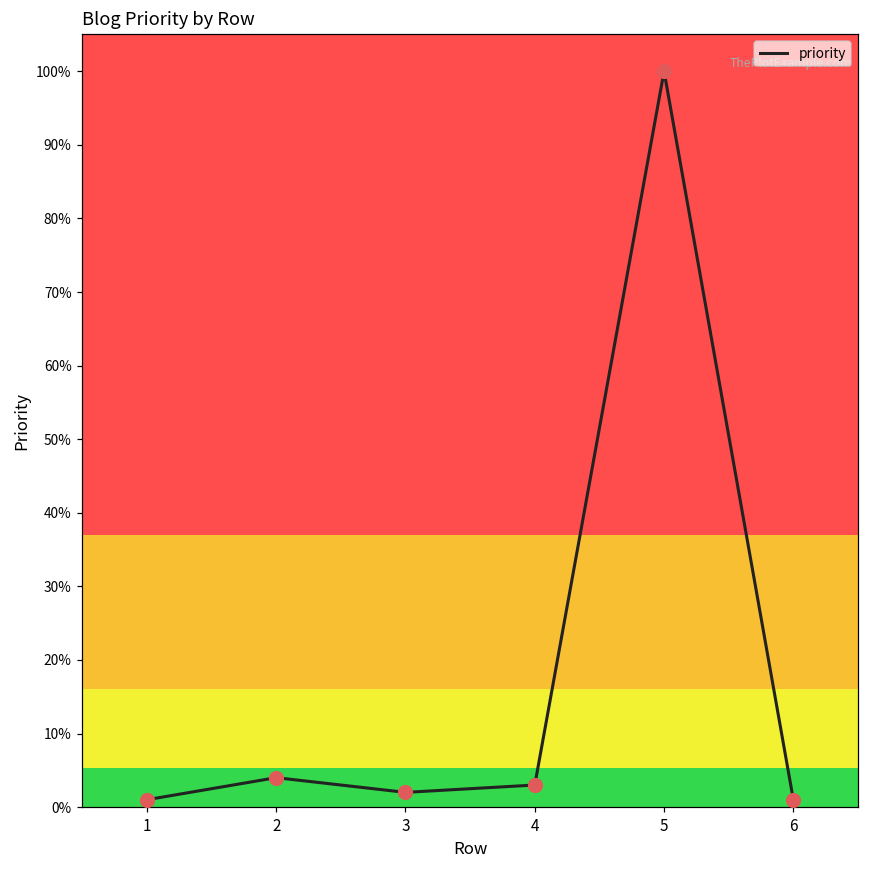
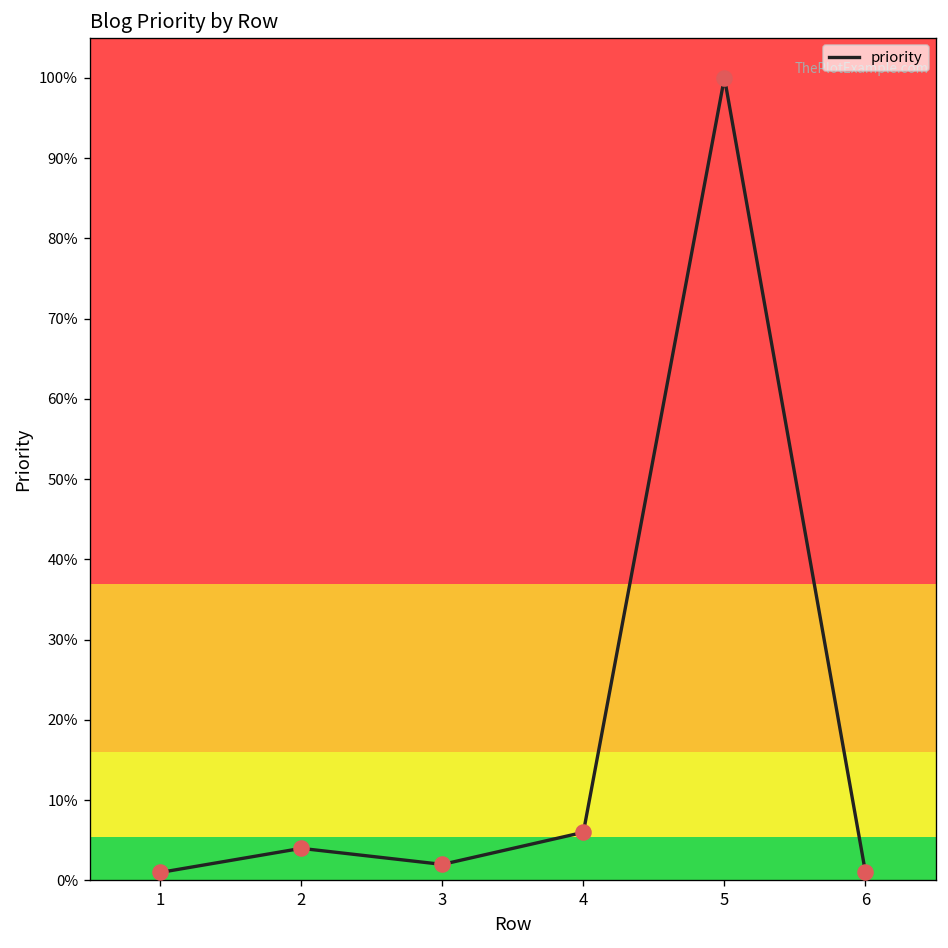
  {
    "1": "1%",
    "2": "4%",
    "3": "2%",
-   "4": "3%",
+   "4": "6%",
    "5": "100%",
    "6": "1%"
  }
